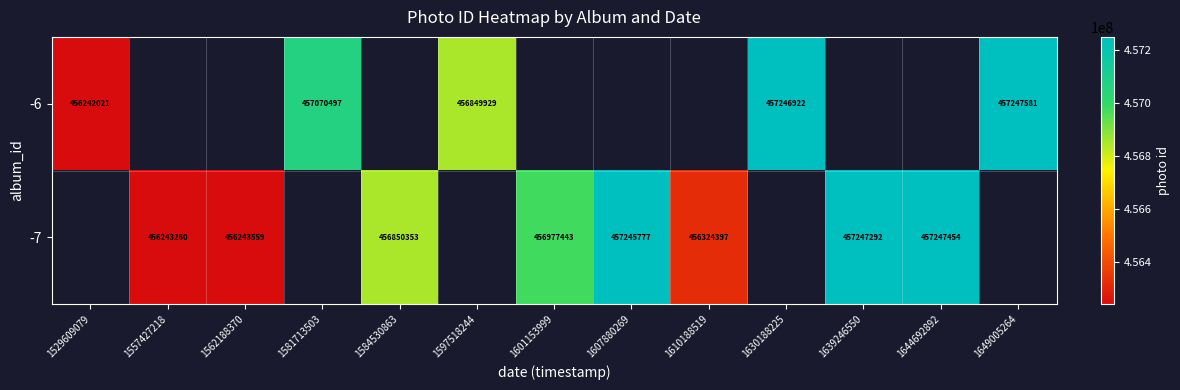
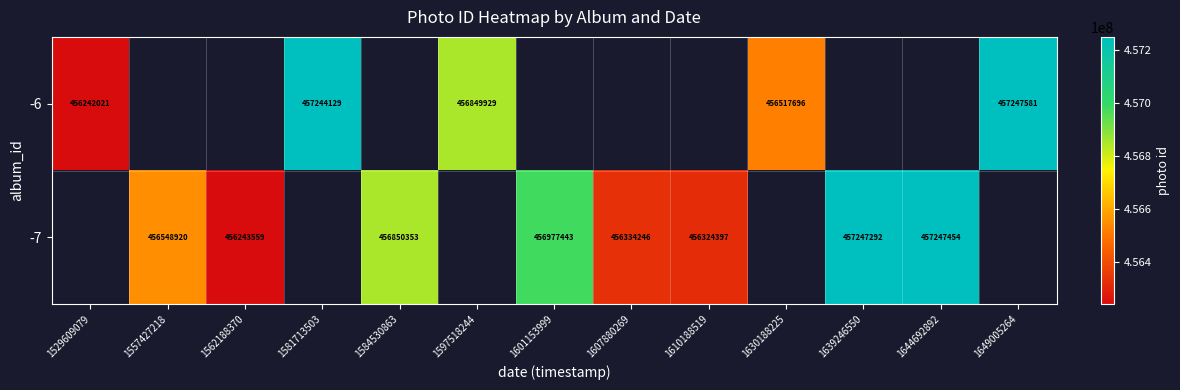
  {
    "-6": {
      "1529609079": 456242021,
-     "1581713503": 457070497,
+     "1581713503": 457244129,
      "1597518244": 456849929,
-     "1630188225": 457246922,
+     "1630188225": 456517696,
      "1649005264": 457247581
    },
    "-7": {
-     "1557427218": 456243260,
+     "1557427218": 456548920,
      "1562188370": 456243559,
      "1584530863": 456850353,
      "1601153999": 456977443,
-     "1607880269": 457245777,
+     "1607880269": 456334246,
      "1610188519": 456324397,
      "1639246550": 457247292,
      "1644692892": 457247454
    }
  }
